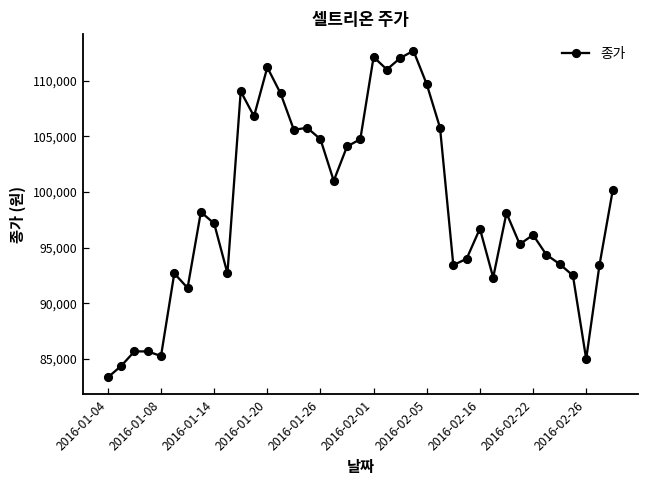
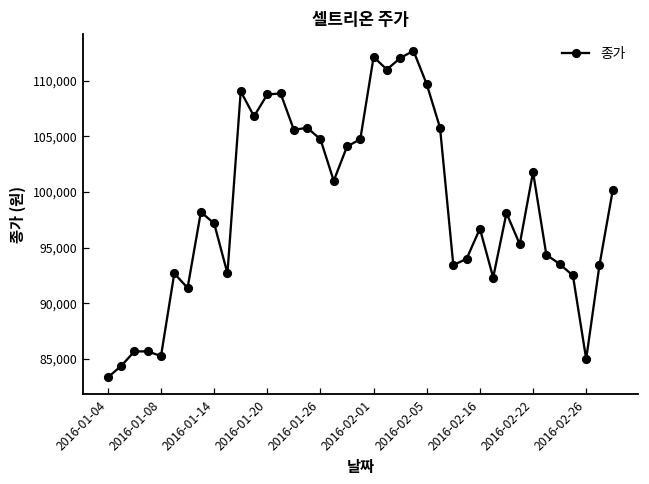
  {
    "2016-01-04": "83,300",
    "2016-01-08": "85,300",
    "2016-01-14": "97,200",
-   "2016-01-20": "111,200",
+   "2016-01-20": "108,800",
    "2016-01-26": "104,700",
    "2016-02-01": "112,100",
    "2016-02-05": "109,700",
    "2016-02-16": "96,700",
-   "2016-02-22": "96,100",
+   "2016-02-22": "101,800",
    "2016-02-26": "85,000"
  }
